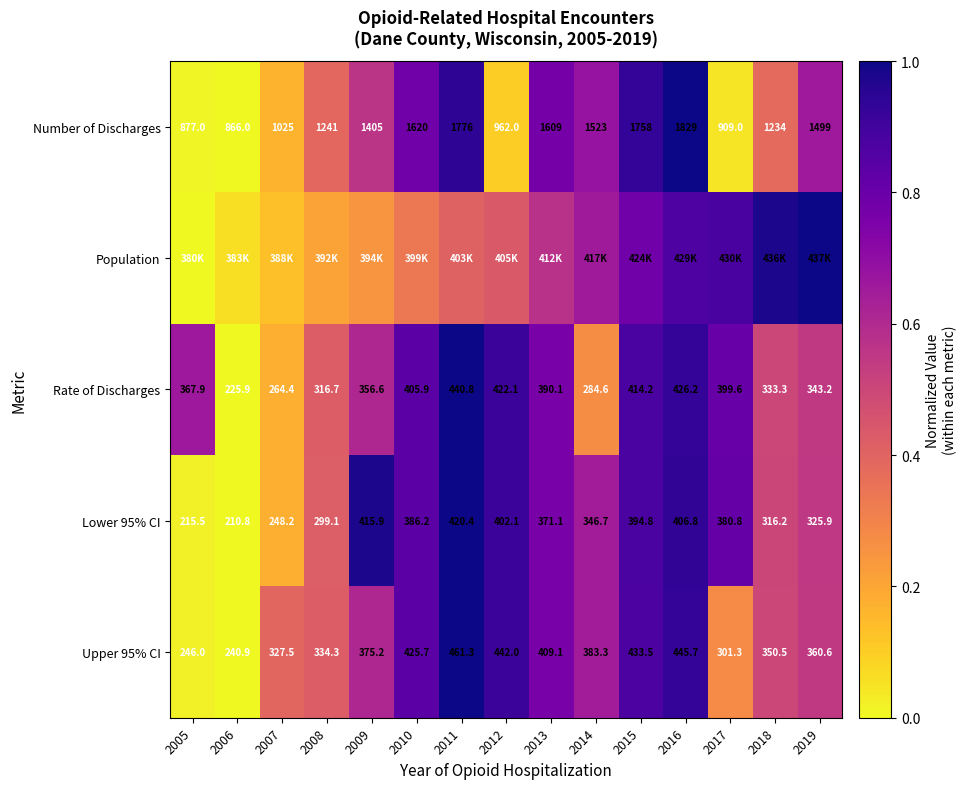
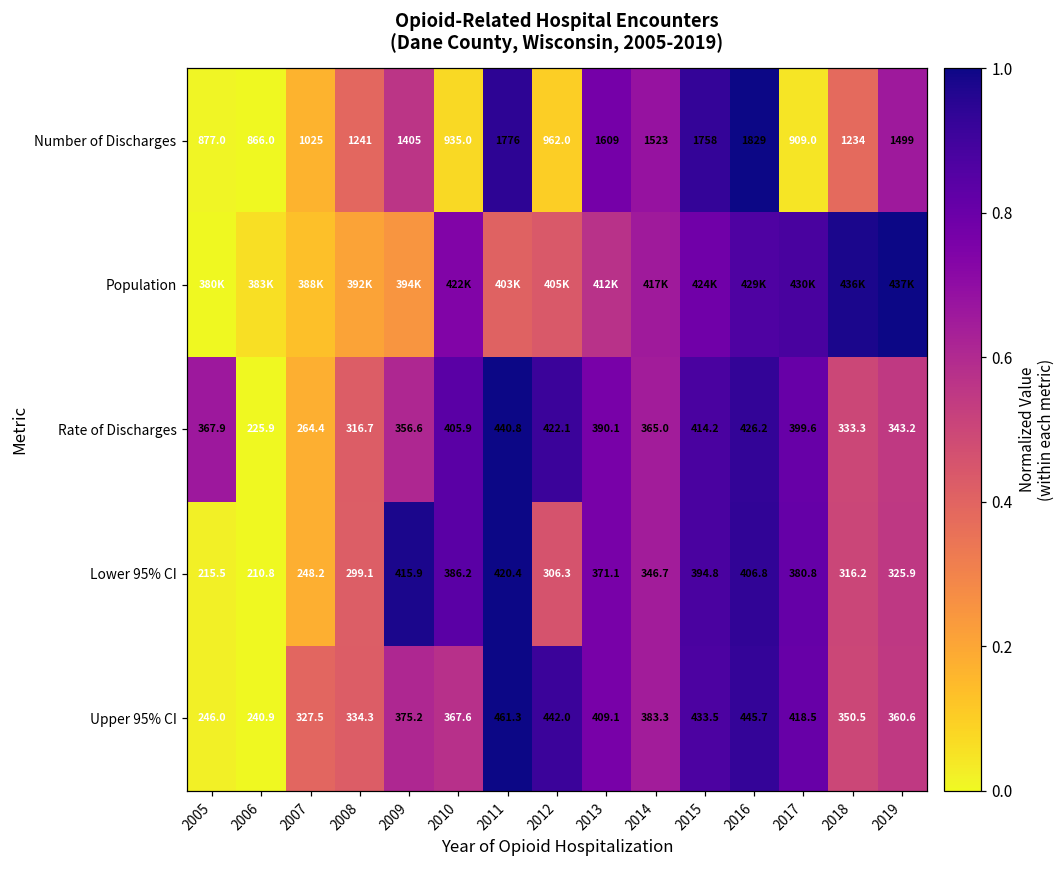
  {
    "Number of Discharges": {
      "2005": "877.0",
      "2006": "866.0",
      "2007": "1025",
      "2008": "1241",
      "2009": "1405",
-     "2010": "1620",
+     "2010": "935.0",
      "2011": "1776",
      "2012": "962.0",
      "2013": "1609",
      "2014": "1523",
      "2015": "1758",
      "2016": "1829",
      "2017": "909.0",
      "2018": "1234",
      "2019": "1499"
    },
    "Population": {
      "2005": "380K",
      "2006": "383K",
      "2007": "388K",
      "2008": "392K",
      "2009": "394K",
-     "2010": "399K",
+     "2010": "422K",
      "2011": "403K",
      "2012": "405K",
      "2013": "412K",
      "2014": "417K",
      "2015": "424K",
      "2016": "429K",
      "2017": "430K",
      "2018": "436K",
      "2019": "437K"
    },
    "Rate of Discharges": {
      "2005": "367.9",
      "2006": "225.9",
      "2007": "264.4",
      "2008": "316.7",
      "2009": "356.6",
      "2010": "405.9",
      "2011": "440.8",
      "2012": "422.1",
      "2013": "390.1",
-     "2014": "284.6",
+     "2014": "365.0",
      "2015": "414.2",
      "2016": "426.2",
      "2017": "399.6",
      "2018": "333.3",
      "2019": "343.2"
    },
    "Lower 95% CI": {
      "2005": "215.5",
      "2006": "210.8",
      "2007": "248.2",
      "2008": "299.1",
      "2009": "415.9",
      "2010": "386.2",
      "2011": "420.4",
-     "2012": "402.1",
+     "2012": "306.3",
      "2013": "371.1",
      "2014": "346.7",
      "2015": "394.8",
      "2016": "406.8",
      "2017": "380.8",
      "2018": "316.2",
      "2019": "325.9"
    },
    "Upper 95% CI": {
      "2005": "246.0",
      "2006": "240.9",
      "2007": "327.5",
      "2008": "334.3",
      "2009": "375.2",
-     "2010": "425.7",
+     "2010": "367.6",
      "2011": "461.3",
      "2012": "442.0",
      "2013": "409.1",
      "2014": "383.3",
      "2015": "433.5",
      "2016": "445.7",
-     "2017": "301.3",
+     "2017": "418.5",
      "2018": "350.5",
      "2019": "360.6"
    }
  }
